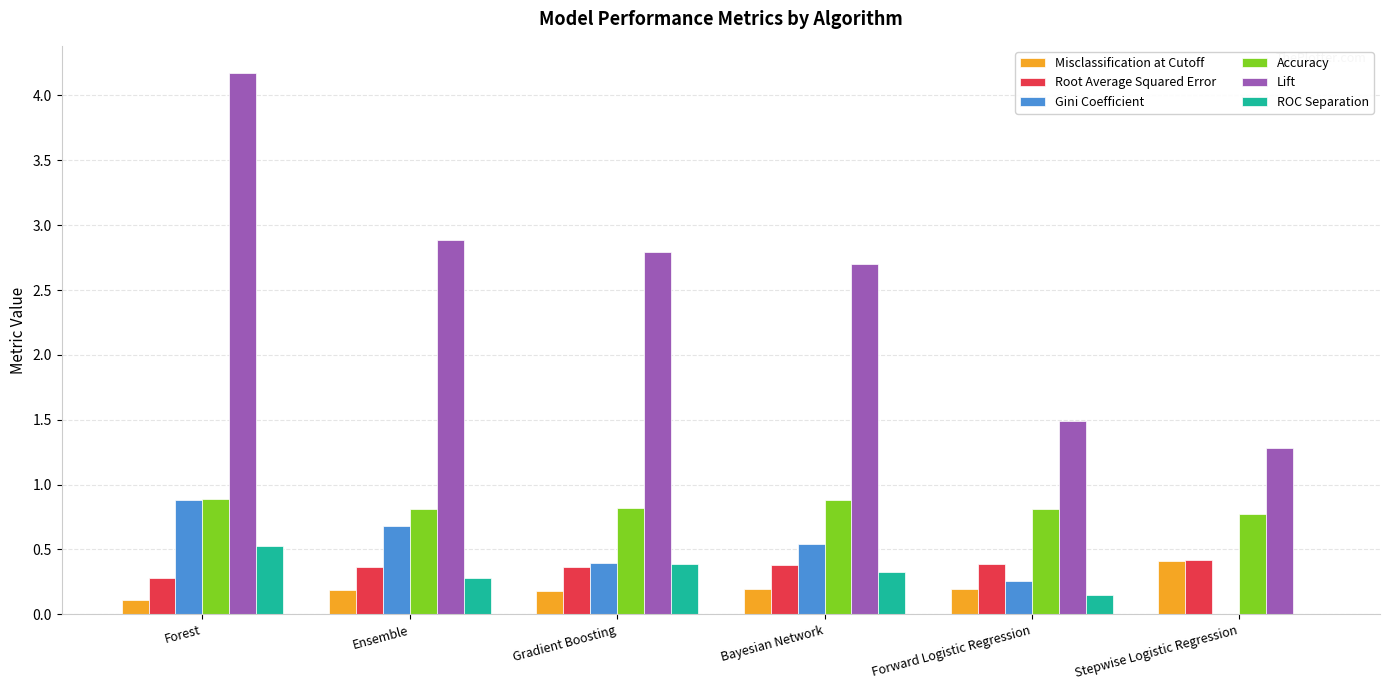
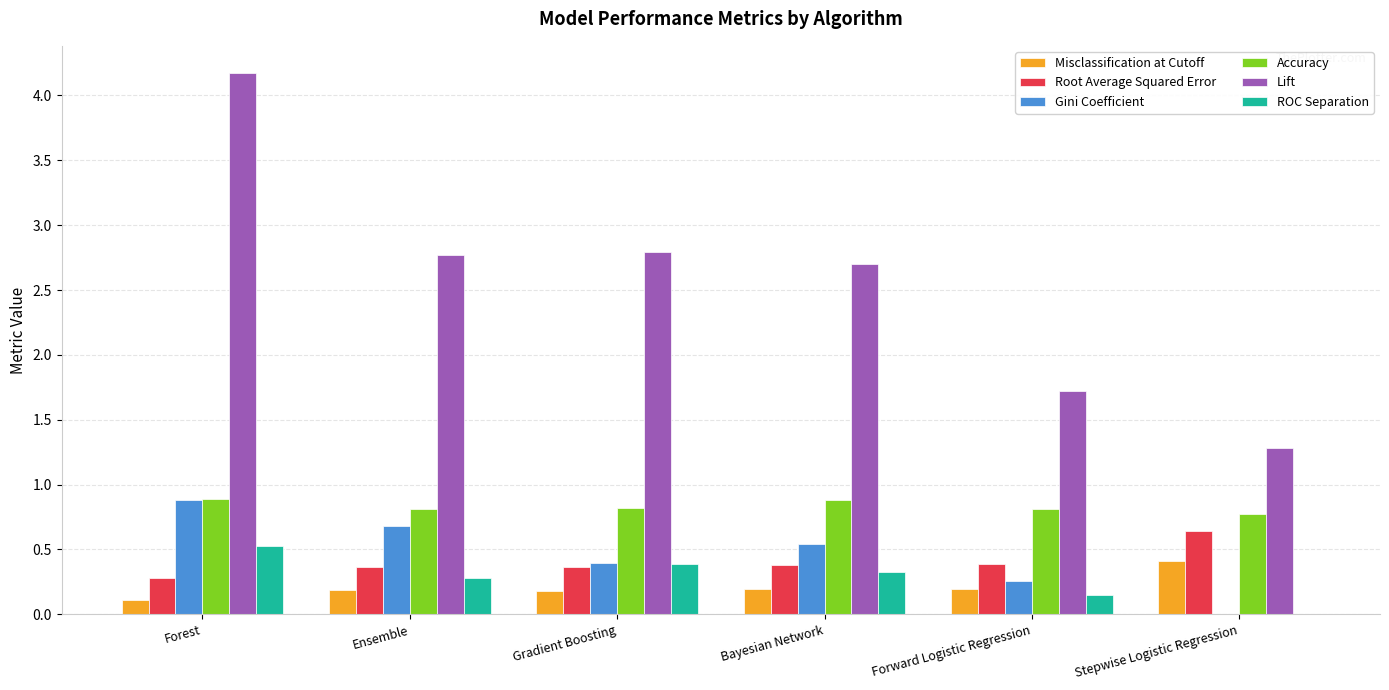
  {
    "Misclassification at Cutoff": {
      "Forest": 0.11,
      "Ensemble": 0.19,
      "Gradient Boosting": 0.18,
      "Bayesian Network": 0.19,
      "Forward Logistic Regression": 0.19,
      "Stepwise Logistic Regression": 0.41
    },
    "Root Average Squared Error": {
      "Forest": 0.28,
      "Ensemble": 0.37,
      "Gradient Boosting": 0.36,
      "Bayesian Network": 0.38,
      "Forward Logistic Regression": 0.39,
-     "Stepwise Logistic Regression": 0.42
+     "Stepwise Logistic Regression": 0.64
    },
    "Gini Coefficient": {
      "Forest": 0.88,
      "Ensemble": 0.68,
      "Gradient Boosting": 0.40,
      "Bayesian Network": 0.54,
      "Forward Logistic Regression": 0.26
    },
    "Accuracy": {
      "Forest": 0.89,
      "Ensemble": 0.81,
      "Gradient Boosting": 0.82,
      "Bayesian Network": 0.88,
      "Forward Logistic Regression": 0.81,
      "Stepwise Logistic Regression": 0.77
    },
    "Lift": {
      "Forest": 4.17,
-     "Ensemble": 2.88,
+     "Ensemble": 2.77,
      "Gradient Boosting": 2.80,
      "Bayesian Network": 2.70,
-     "Forward Logistic Regression": 1.49,
+     "Forward Logistic Regression": 1.72,
      "Stepwise Logistic Regression": 1.28
    },
    "ROC Separation": {
      "Forest": 0.52,
      "Ensemble": 0.28,
      "Gradient Boosting": 0.39,
      "Bayesian Network": 0.33,
      "Forward Logistic Regression": 0.15,
      "Stepwise Logistic Regression": 0.00
    }
  }
